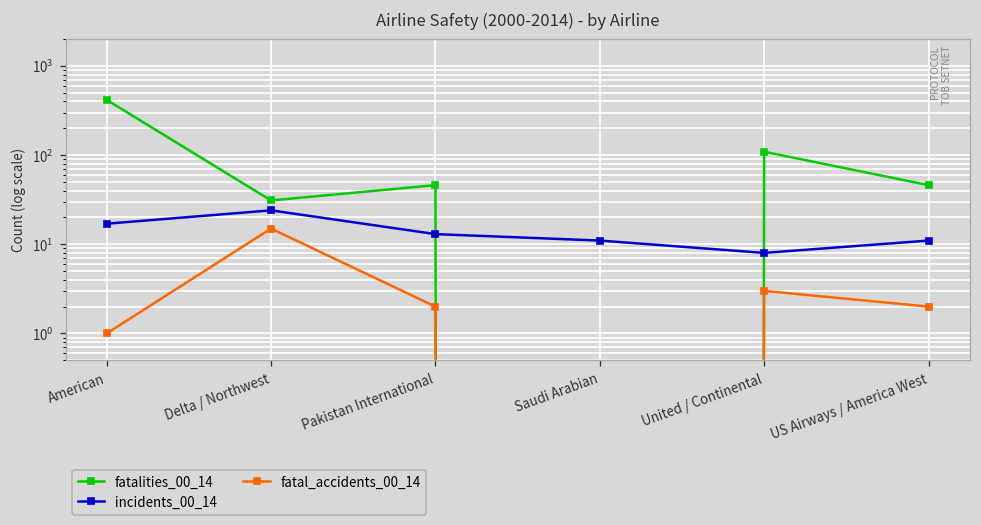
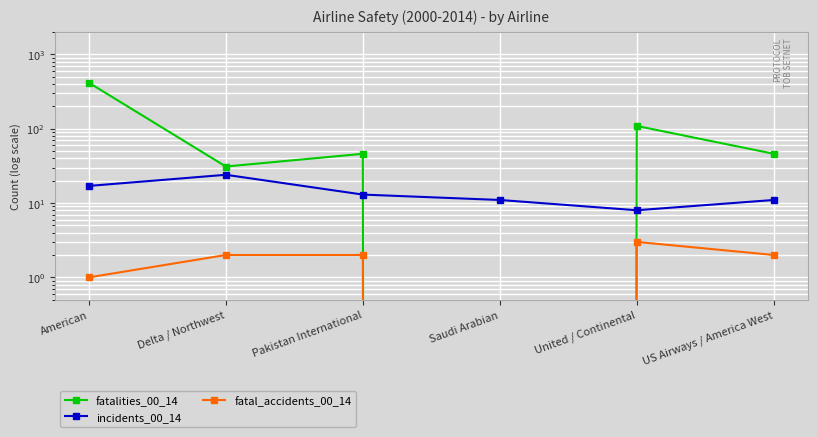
  {
    "fatalities_00_14": {
      "American": 400,
      "Delta / Northwest": 31,
      "Pakistan International": 50,
      "United / Continental": 110,
      "US Airways / America West": 50
    },
    "incidents_00_14": {
      "American": 17,
      "Delta / Northwest": 24,
      "Pakistan International": 13,
      "Saudi Arabian": 11,
      "United / Continental": 8,
      "US Airways / America West": 11
    },
    "fatal_accidents_00_14": {
      "American": 1,
-     "Delta / Northwest": 15,
+     "Delta / Northwest": 2,
      "Pakistan International": 2,
      "United / Continental": 3,
      "US Airways / America West": 2
    }
  }
